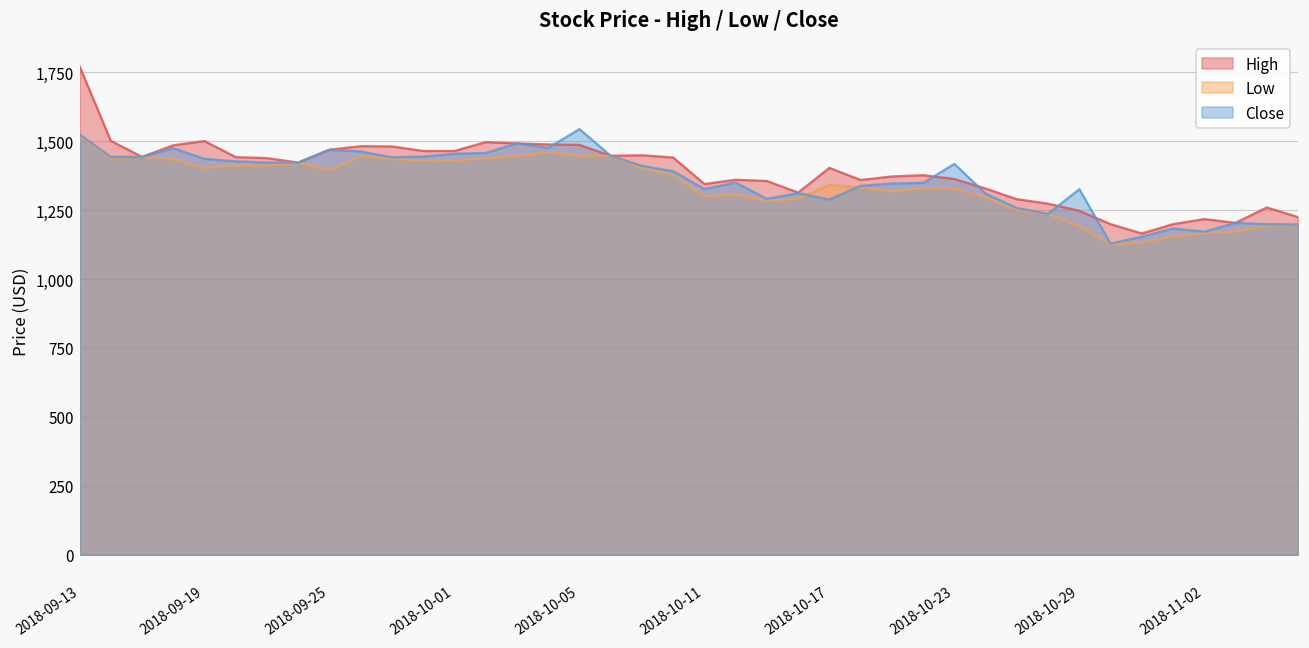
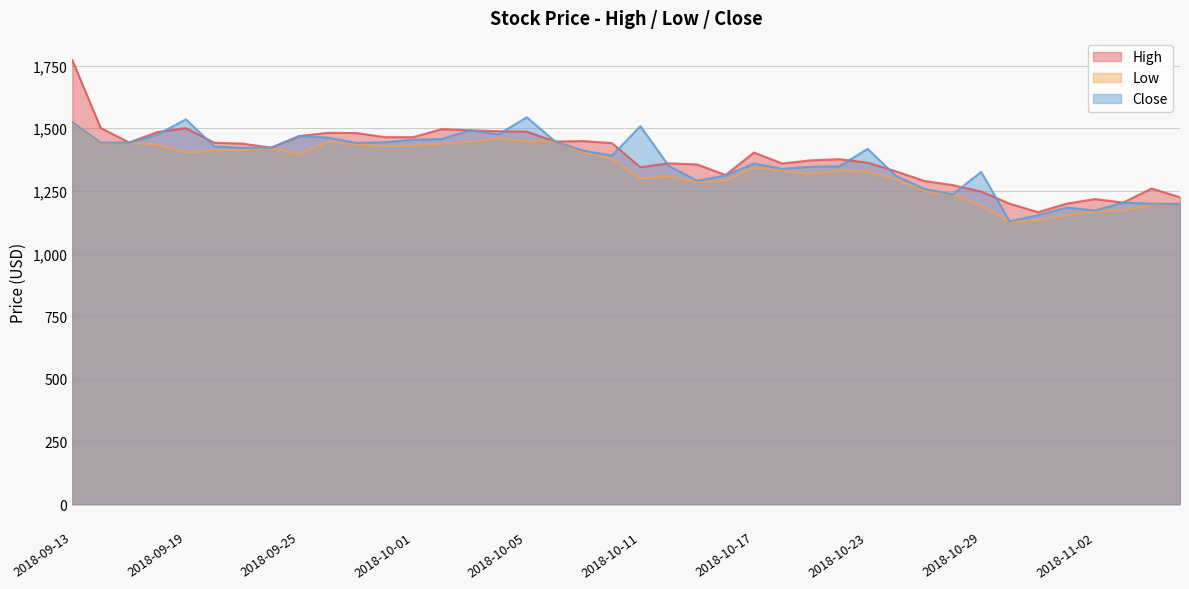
  {
    "Close": {
-     "2018-09-19": "1,440",
+     "2018-09-19": "1,540",
      "2018-10-05": "1,540",
-     "2018-10-11": "1,330",
-     "2018-10-17": "1,290",
+     "2018-10-11": "1,510",
+     "2018-10-17": "1,360",
      "2018-10-23": "1,420",
      "2018-10-29": "1,330"
    }
  }
